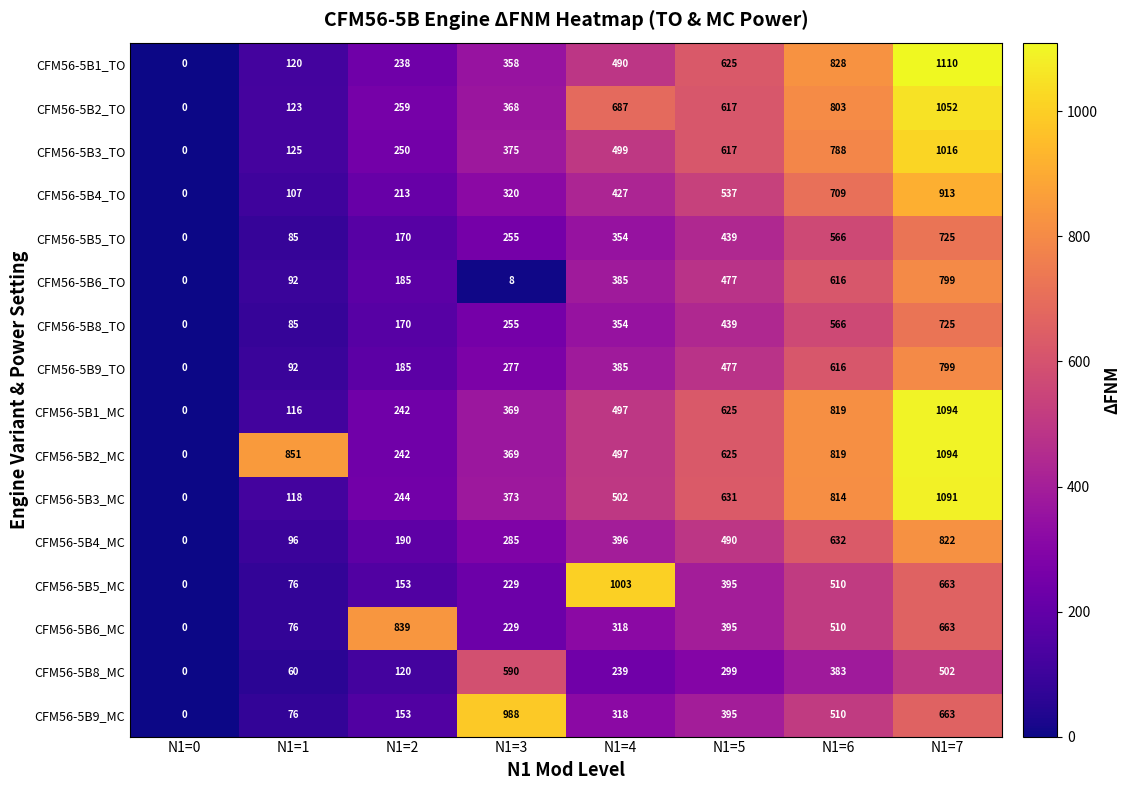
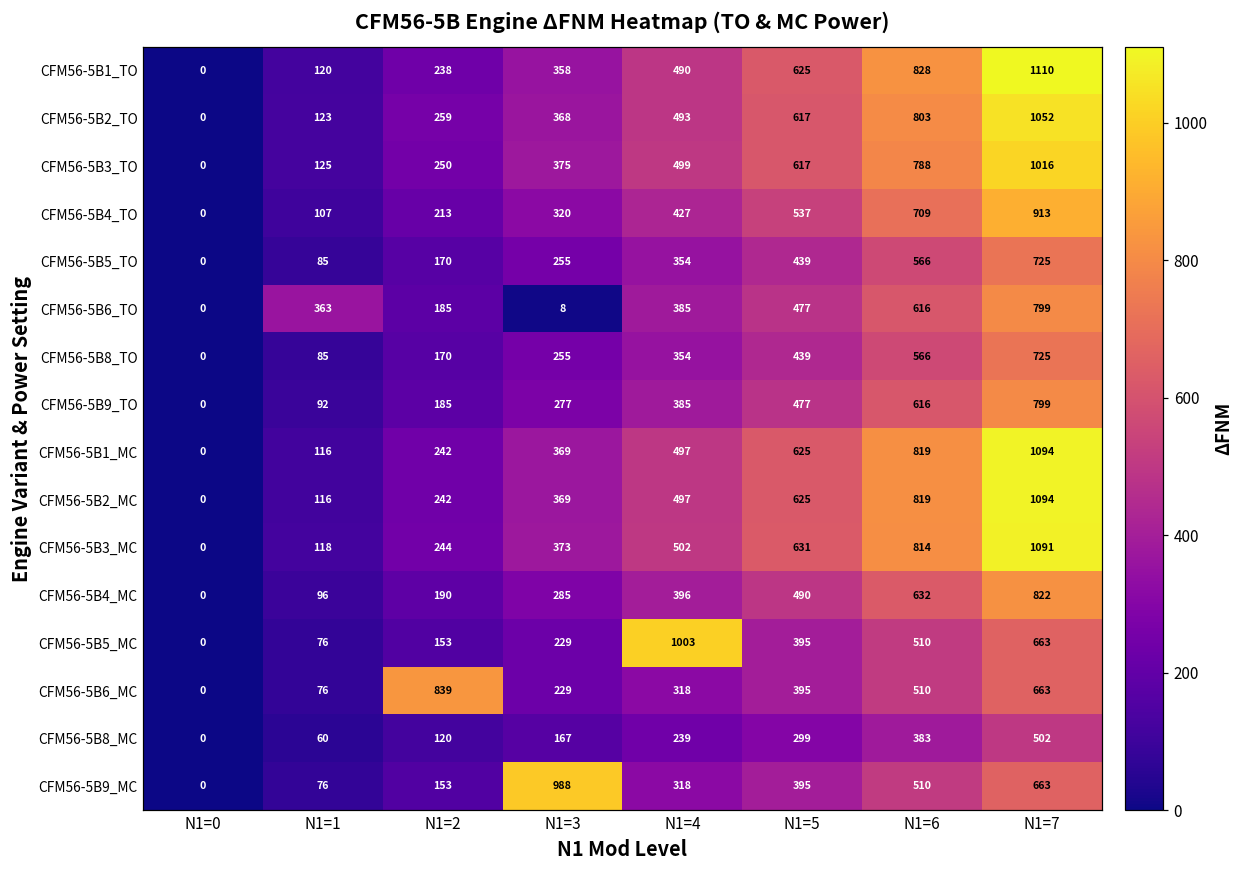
  {
    "CFM56-5B1_TO": {
      "N1=0": 0,
      "N1=1": 120,
      "N1=2": 238,
      "N1=3": 358,
      "N1=4": 490,
      "N1=5": 625,
      "N1=6": 828,
      "N1=7": 1110
    },
    "CFM56-5B2_TO": {
      "N1=0": 0,
      "N1=1": 123,
      "N1=2": 259,
      "N1=3": 368,
-     "N1=4": 687,
+     "N1=4": 493,
      "N1=5": 617,
      "N1=6": 803,
      "N1=7": 1052
    },
    "CFM56-5B3_TO": {
      "N1=0": 0,
      "N1=1": 125,
      "N1=2": 250,
      "N1=3": 375,
      "N1=4": 499,
      "N1=5": 617,
      "N1=6": 788,
      "N1=7": 1016
    },
    "CFM56-5B4_TO": {
      "N1=0": 0,
      "N1=1": 107,
      "N1=2": 213,
      "N1=3": 320,
      "N1=4": 427,
      "N1=5": 537,
      "N1=6": 709,
      "N1=7": 913
    },
    "CFM56-5B5_TO": {
      "N1=0": 0,
      "N1=1": 85,
      "N1=2": 170,
      "N1=3": 255,
      "N1=4": 354,
      "N1=5": 439,
      "N1=6": 566,
      "N1=7": 725
    },
    "CFM56-5B6_TO": {
      "N1=0": 0,
-     "N1=1": 92,
+     "N1=1": 363,
      "N1=2": 185,
      "N1=3": 8,
      "N1=4": 385,
      "N1=5": 477,
      "N1=6": 616,
      "N1=7": 799
    },
    "CFM56-5B8_TO": {
      "N1=0": 0,
      "N1=1": 85,
      "N1=2": 170,
      "N1=3": 255,
      "N1=4": 354,
      "N1=5": 439,
      "N1=6": 566,
      "N1=7": 725
    },
    "CFM56-5B9_TO": {
      "N1=0": 0,
      "N1=1": 92,
      "N1=2": 185,
      "N1=3": 277,
      "N1=4": 385,
      "N1=5": 477,
      "N1=6": 616,
      "N1=7": 799
    },
    "CFM56-5B1_MC": {
      "N1=0": 0,
      "N1=1": 116,
      "N1=2": 242,
      "N1=3": 369,
      "N1=4": 497,
      "N1=5": 625,
      "N1=6": 819,
      "N1=7": 1094
    },
    "CFM56-5B2_MC": {
      "N1=0": 0,
-     "N1=1": 851,
+     "N1=1": 116,
      "N1=2": 242,
      "N1=3": 369,
      "N1=4": 497,
      "N1=5": 625,
      "N1=6": 819,
      "N1=7": 1094
    },
    "CFM56-5B3_MC": {
      "N1=0": 0,
      "N1=1": 118,
      "N1=2": 244,
      "N1=3": 373,
      "N1=4": 502,
      "N1=5": 631,
      "N1=6": 814,
      "N1=7": 1091
    },
    "CFM56-5B4_MC": {
      "N1=0": 0,
      "N1=1": 96,
      "N1=2": 190,
      "N1=3": 285,
      "N1=4": 396,
      "N1=5": 490,
      "N1=6": 632,
      "N1=7": 822
    },
    "CFM56-5B5_MC": {
      "N1=0": 0,
      "N1=1": 76,
      "N1=2": 153,
      "N1=3": 229,
      "N1=4": 1003,
      "N1=5": 395,
      "N1=6": 510,
      "N1=7": 663
    },
    "CFM56-5B6_MC": {
      "N1=0": 0,
      "N1=1": 76,
      "N1=2": 839,
      "N1=3": 229,
      "N1=4": 318,
      "N1=5": 395,
      "N1=6": 510,
      "N1=7": 663
    },
    "CFM56-5B8_MC": {
      "N1=0": 0,
      "N1=1": 60,
      "N1=2": 120,
-     "N1=3": 590,
+     "N1=3": 167,
      "N1=4": 239,
      "N1=5": 299,
      "N1=6": 383,
      "N1=7": 502
    },
    "CFM56-5B9_MC": {
      "N1=0": 0,
      "N1=1": 76,
      "N1=2": 153,
      "N1=3": 988,
      "N1=4": 318,
      "N1=5": 395,
      "N1=6": 510,
      "N1=7": 663
    }
  }
